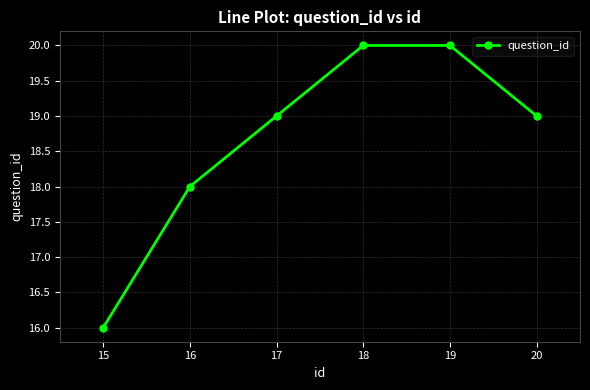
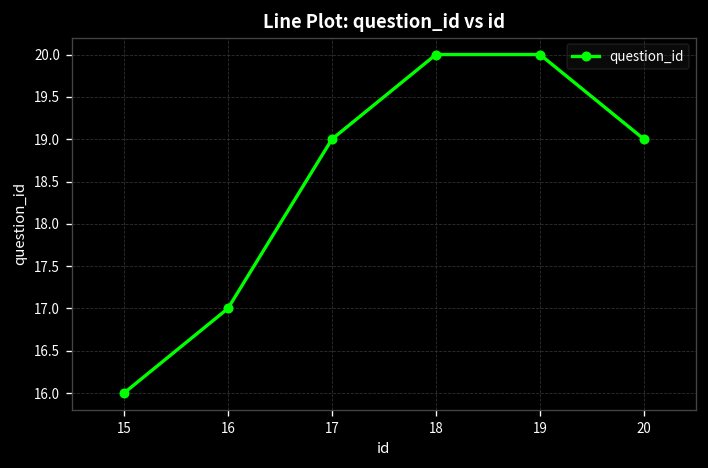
  {
    "15": 16,
-   "16": 18,
+   "16": 17,
    "17": 19,
    "18": 20,
    "19": 20,
    "20": 19
  }
